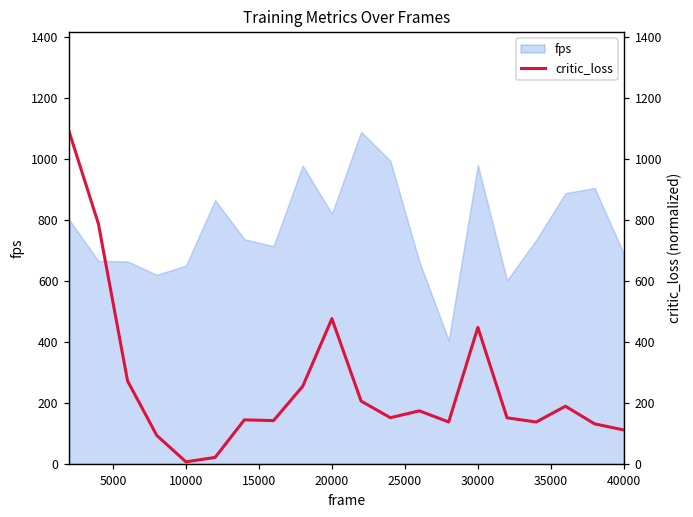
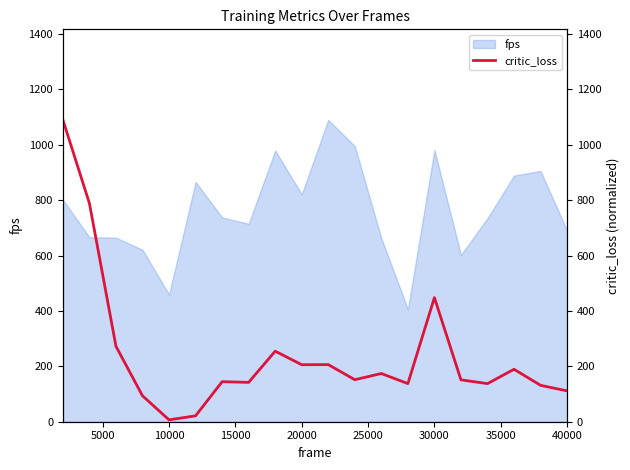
  {
    "fps": {
-     "10000": 650,
+     "10000": 460,
      "20000": 820,
      "30000": 980,
      "40000": 690
    },
    "critic_loss": {
      "10000": 10,
-     "20000": 480,
+     "20000": 210,
      "30000": 450,
      "40000": 110
    }
  }
